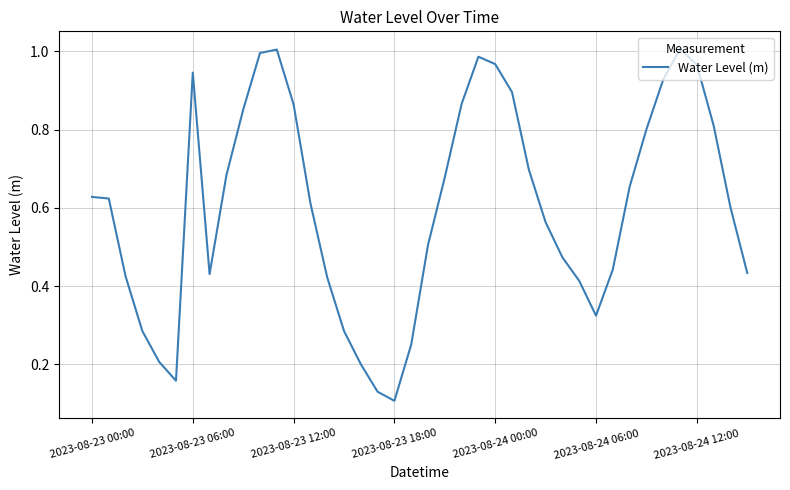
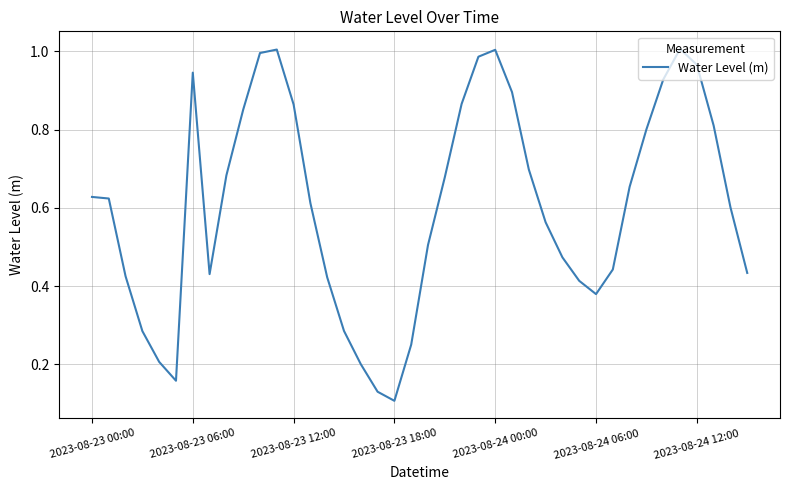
  {
    "2023-08-23 00:00": 0.63,
    "2023-08-23 06:00": 0.95,
    "2023-08-23 12:00": 0.86,
    "2023-08-23 18:00": 0.11,
-   "2023-08-24 00:00": 0.97,
-   "2023-08-24 06:00": 0.32
+   "2023-08-24 00:00": 1.00,
+   "2023-08-24 06:00": 0.38
  }
